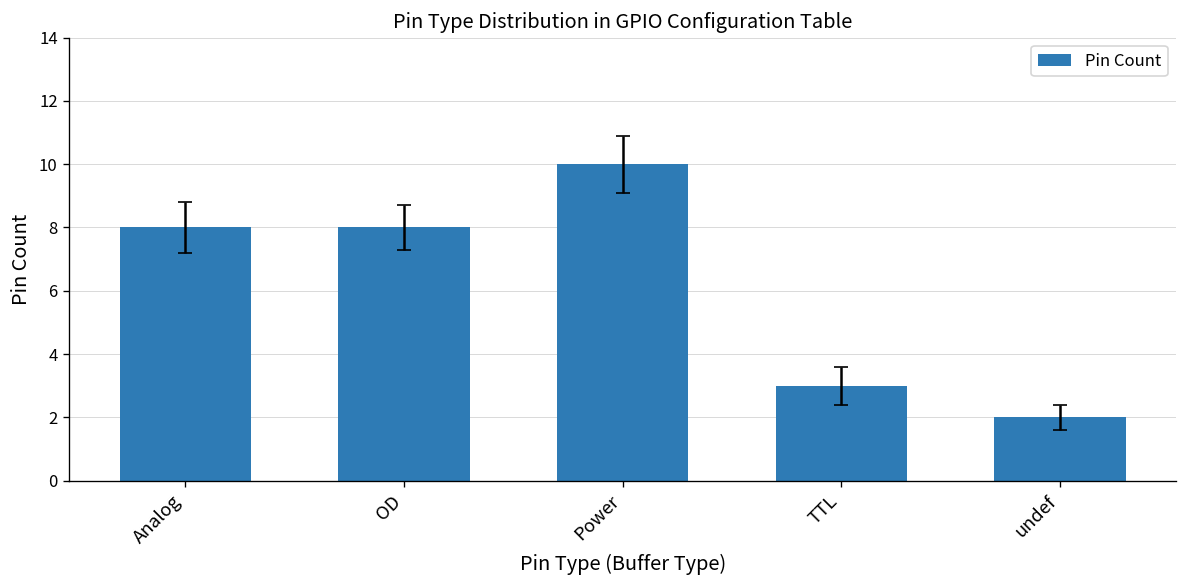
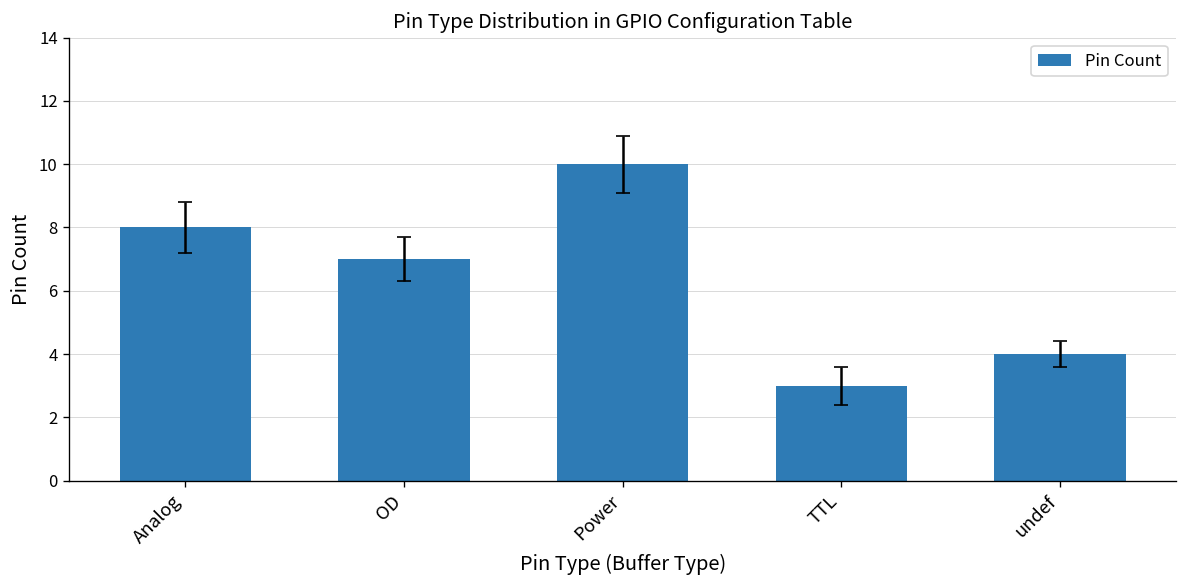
  {
    "Pin Count": {
      "Analog": 8,
-     "OD": 8,
+     "OD": 7,
      "Power": 10,
      "TTL": 3,
-     "undef": 2
+     "undef": 4
    }
  }
